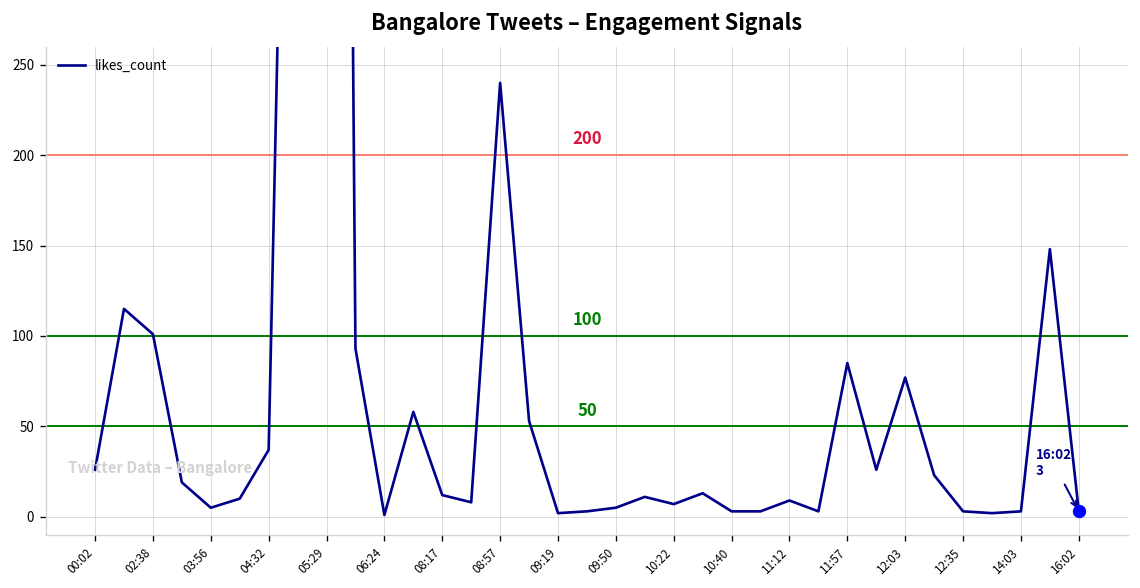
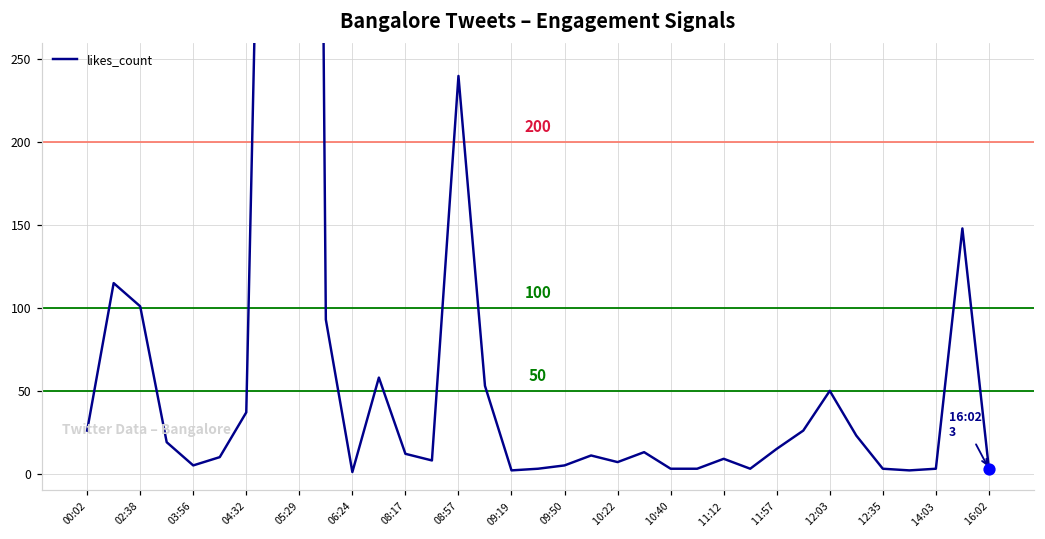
  {
    "likes_count": {
      "00:02": 26,
      "02:38": 101,
      "03:56": 5,
      "04:32": 37,
      "06:24": 1,
      "08:17": 12,
      "08:57": 240,
      "09:19": 2,
      "09:50": 5,
      "10:22": 7,
      "10:40": 3,
      "11:12": 9,
-     "11:57": 85,
-     "12:03": 77,
+     "11:57": 15,
+     "12:03": 50,
      "12:35": 3,
      "14:03": 3
    }
  }
